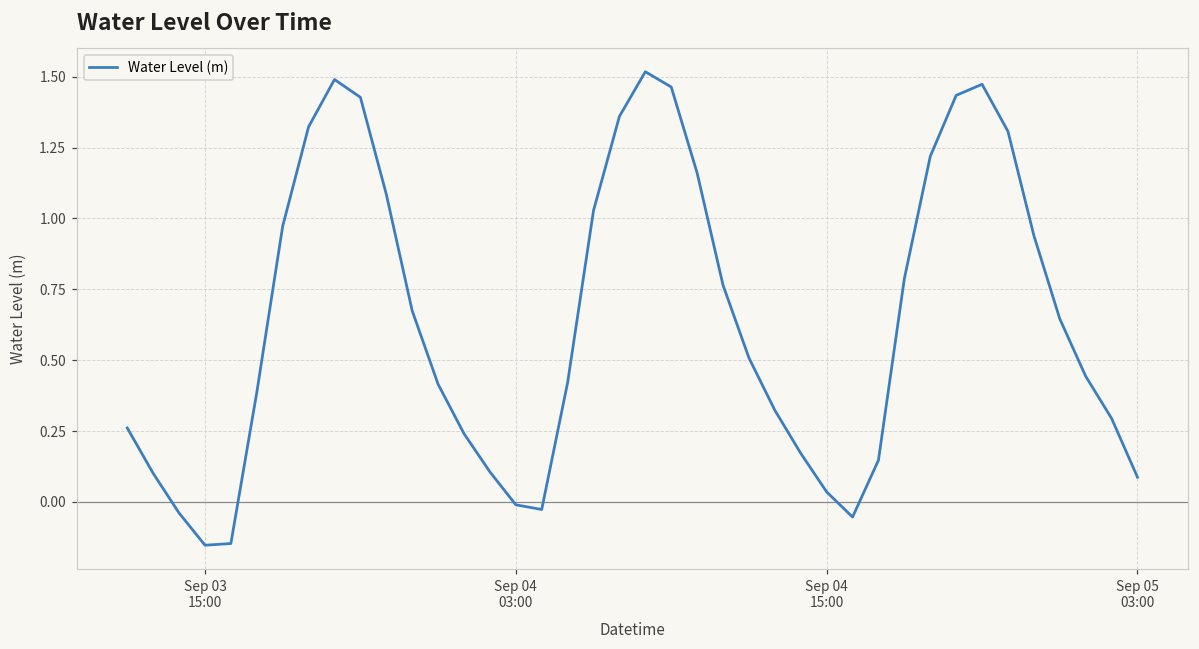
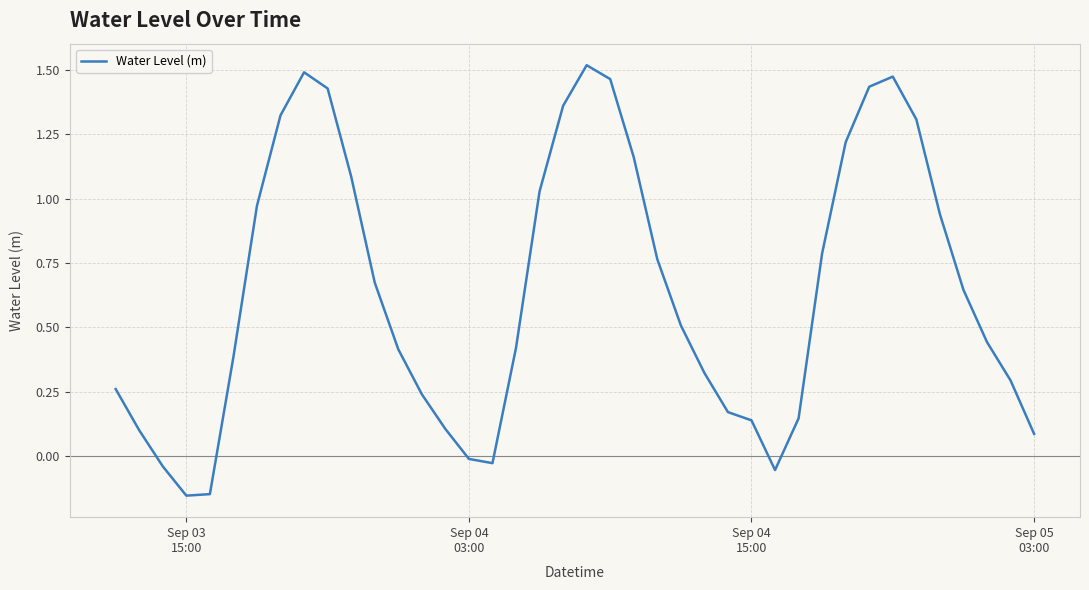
  {
    "Sep 03 15:00": -0.15,
    "Sep 04 03:00": -0.01,
-   "Sep 04 15:00": 0.04,
+   "Sep 04 15:00": 0.14,
    "Sep 05 03:00": 0.09
  }
